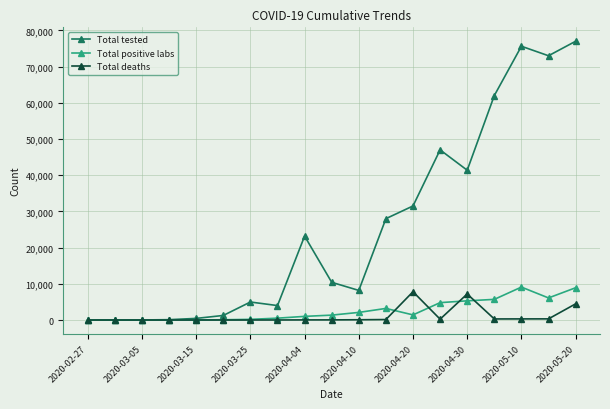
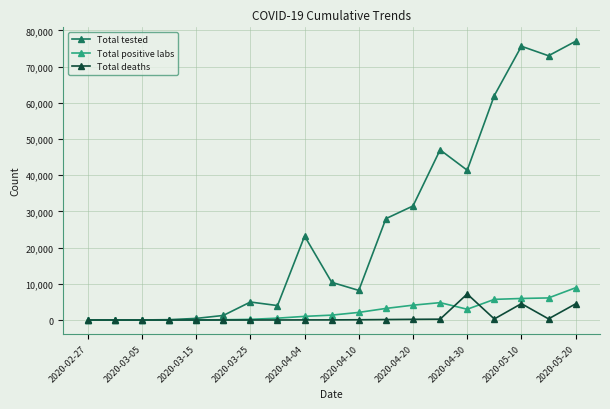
  {
    "Total tested": {
      "2020-03-25": "5,000",
      "2020-04-04": "23,000",
      "2020-04-10": "8,000",
      "2020-04-20": "32,000",
      "2020-04-30": "41,000",
      "2020-05-10": "76,000",
      "2020-05-20": "77,000"
    },
    "Total positive labs": {
      "2020-04-04": "1,000",
      "2020-04-10": "2,000",
-     "2020-04-20": "1,000",
-     "2020-04-30": "5,000",
-     "2020-05-10": "9,000",
+     "2020-04-20": "4,000",
+     "2020-04-30": "3,000",
+     "2020-05-10": "6,000",
      "2020-05-20": "9,000"
    },
    "Total deaths": {
      "2020-04-04": "0",
      "2020-04-10": "0",
-     "2020-04-20": "8,000",
+     "2020-04-20": "0",
      "2020-04-30": "7,000",
-     "2020-05-10": "0",
+     "2020-05-10": "5,000",
      "2020-05-20": "4,000"
    }
  }
